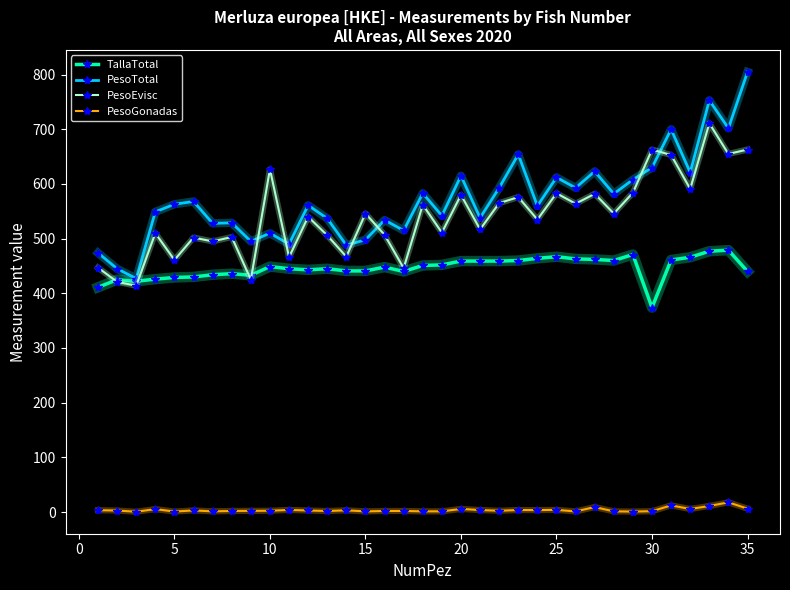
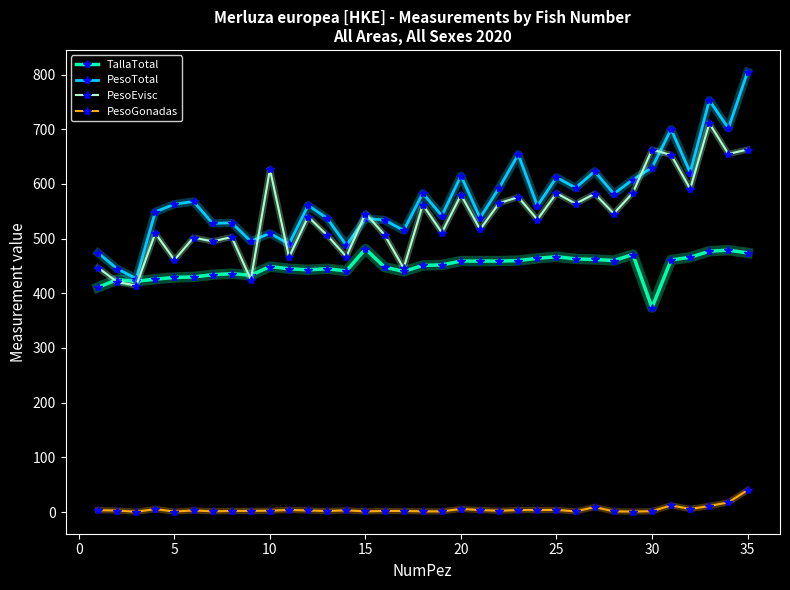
  {
    "TallaTotal": {
      "5": 430,
      "10": 450,
-     "15": 440,
+     "15": 480,
      "20": 460,
      "25": 470,
      "30": 370,
-     "35": 440
+     "35": 470
    },
    "PesoTotal": {
      "5": 560,
      "10": 510,
-     "15": 500,
+     "15": 540,
      "20": 620,
      "25": 610,
      "30": 630,
      "35": 810
    },
    "PesoEvisc": {
      "5": 460,
      "10": 630,
      "15": 550,
      "20": 580,
      "25": 580,
      "30": 660,
      "35": 660
    },
    "PesoGonadas": {
      "5": 0,
      "10": 0,
      "15": 0,
      "20": 10,
      "25": 0,
      "30": 0,
-     "35": 10
+     "35": 40
    }
  }
